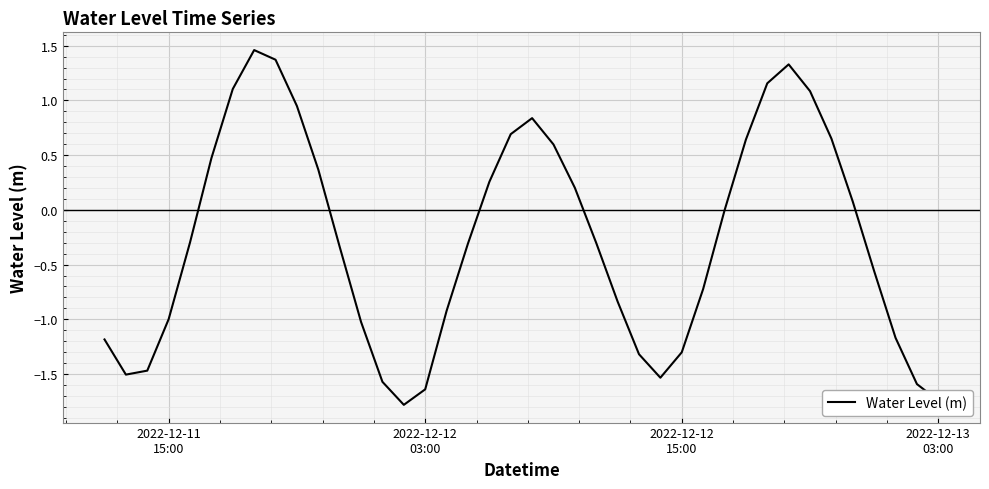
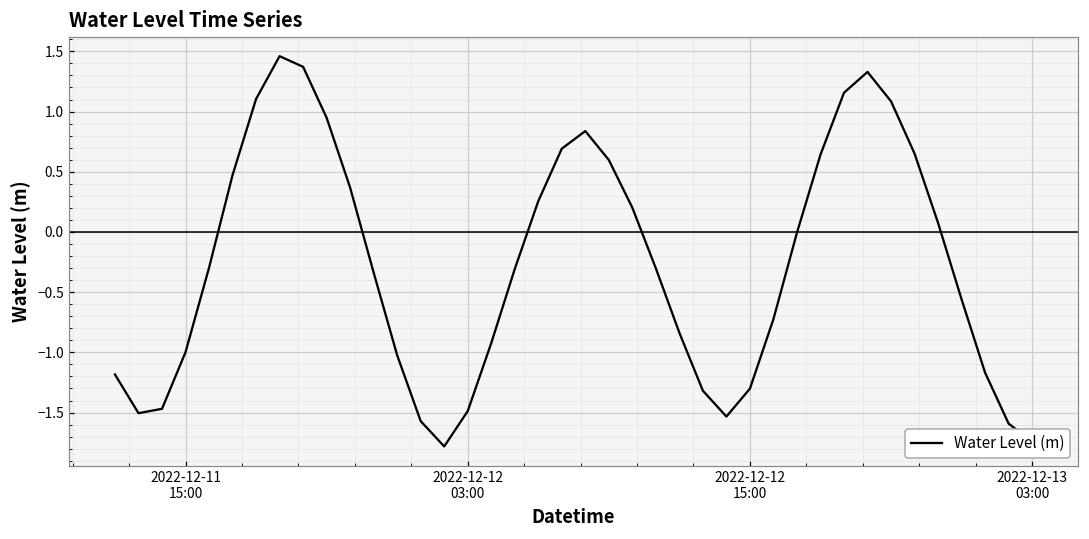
  {
    "2022-12-11 15:00": -1.00,
-   "2022-12-12 03:00": -1.64,
+   "2022-12-12 03:00": -1.49,
    "2022-12-12 15:00": -1.30
  }
